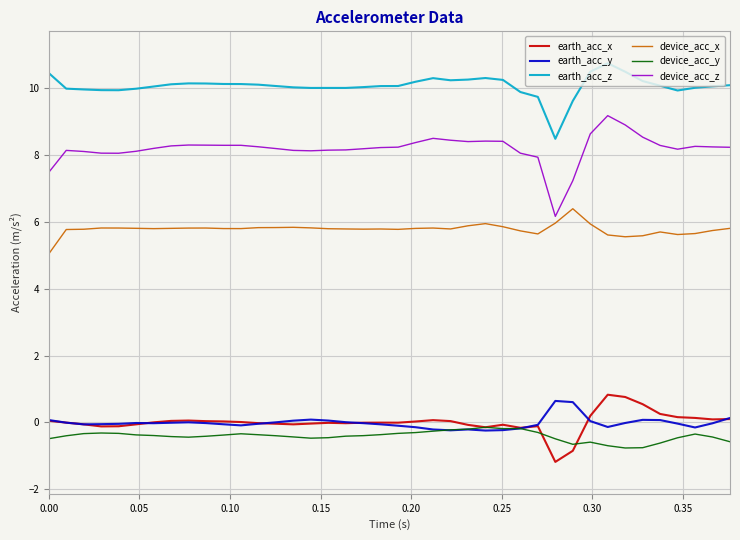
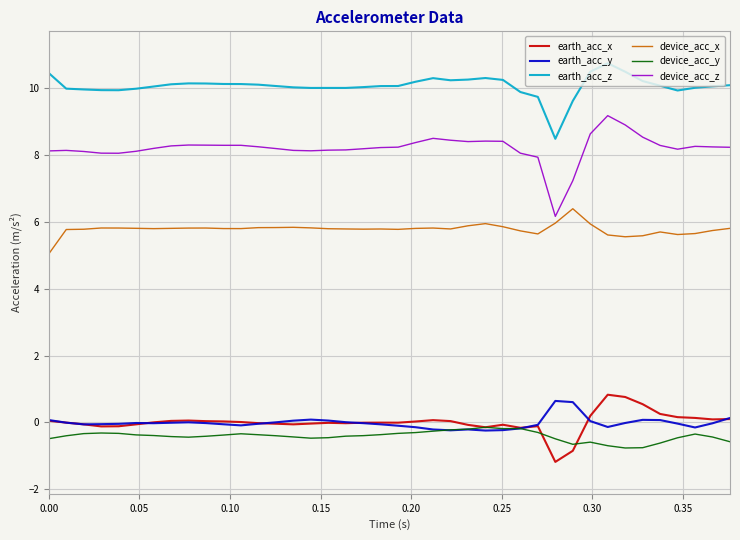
  {
    "earth_acc_z": {
      "0.00": 10.4
    },
    "device_acc_x": {
      "0.00": 5.0
    },
    "device_acc_y": {
      "0.00": -0.5
    },
    "device_acc_z": {
-     "0.00": 7.5
+     "0.00": 8.1
    }
  }
